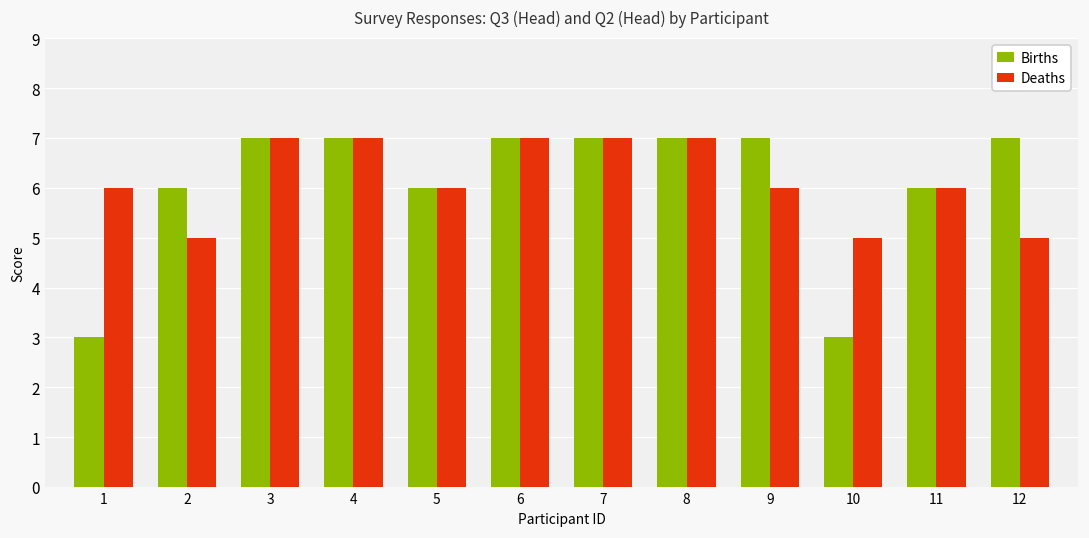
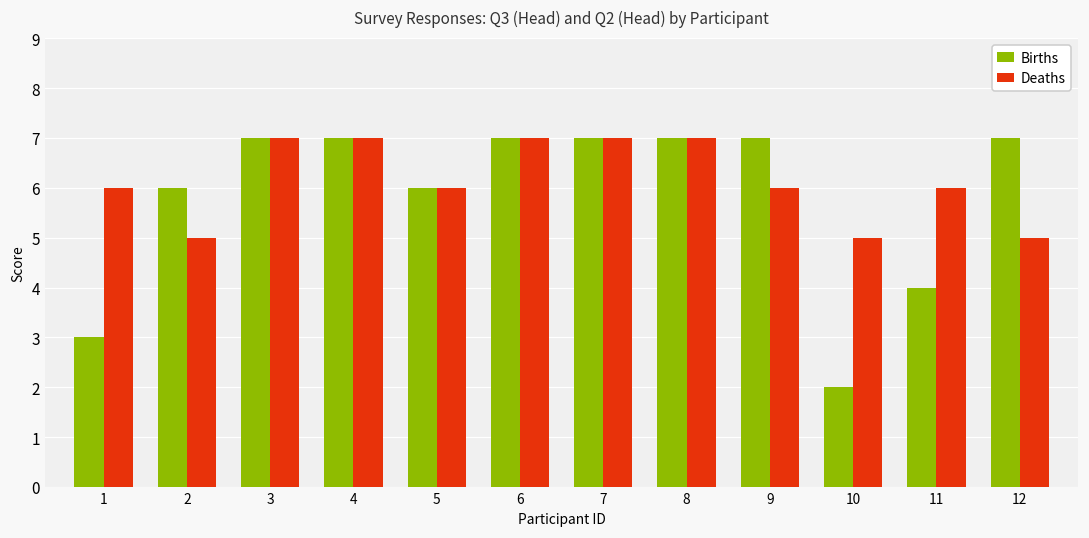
  {
    "Births": {
      "1": 3,
      "2": 6,
      "3": 7,
      "4": 7,
      "5": 6,
      "6": 7,
      "7": 7,
      "8": 7,
      "9": 7,
-     "10": 3,
-     "11": 6,
+     "10": 2,
+     "11": 4,
      "12": 7
    },
    "Deaths": {
      "1": 6,
      "2": 5,
      "3": 7,
      "4": 7,
      "5": 6,
      "6": 7,
      "7": 7,
      "8": 7,
      "9": 6,
      "10": 5,
      "11": 6,
      "12": 5
    }
  }
